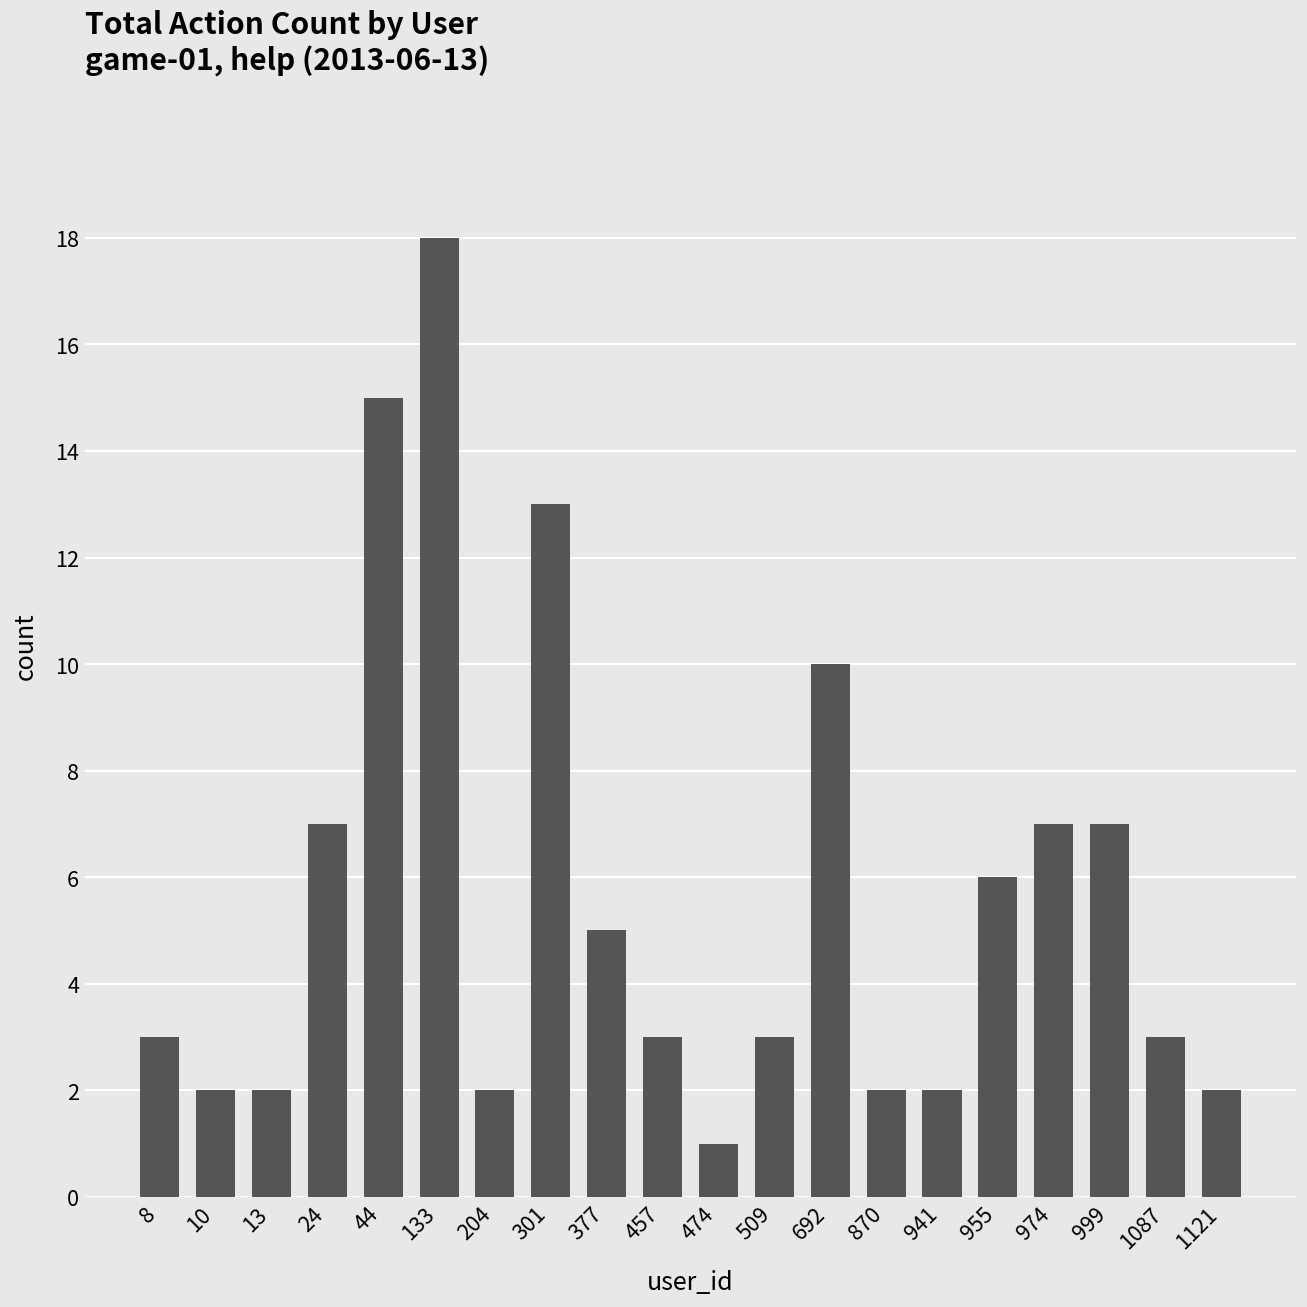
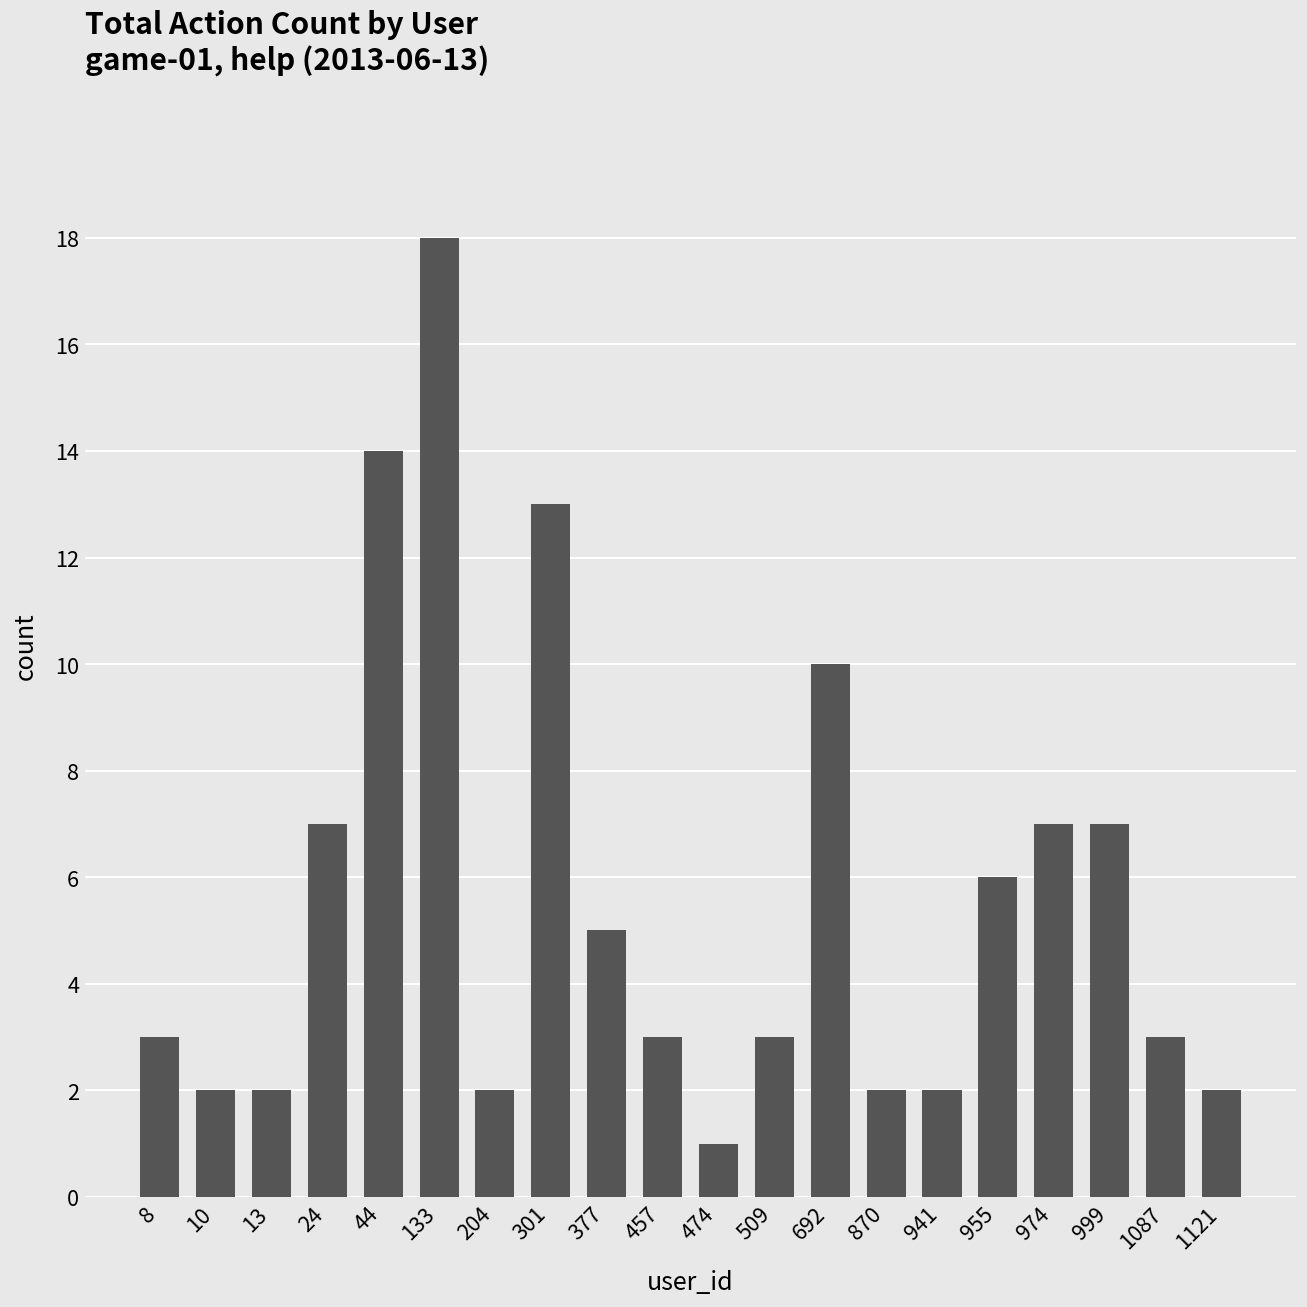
  {
    "8": 3,
    "10": 2,
    "13": 2,
    "24": 7,
-   "44": 15,
+   "44": 14,
    "133": 18,
    "204": 2,
    "301": 13,
    "377": 5,
    "457": 3,
    "474": 1,
    "509": 3,
    "692": 10,
    "870": 2,
    "941": 2,
    "955": 6,
    "974": 7,
    "999": 7,
    "1087": 3,
    "1121": 2
  }
